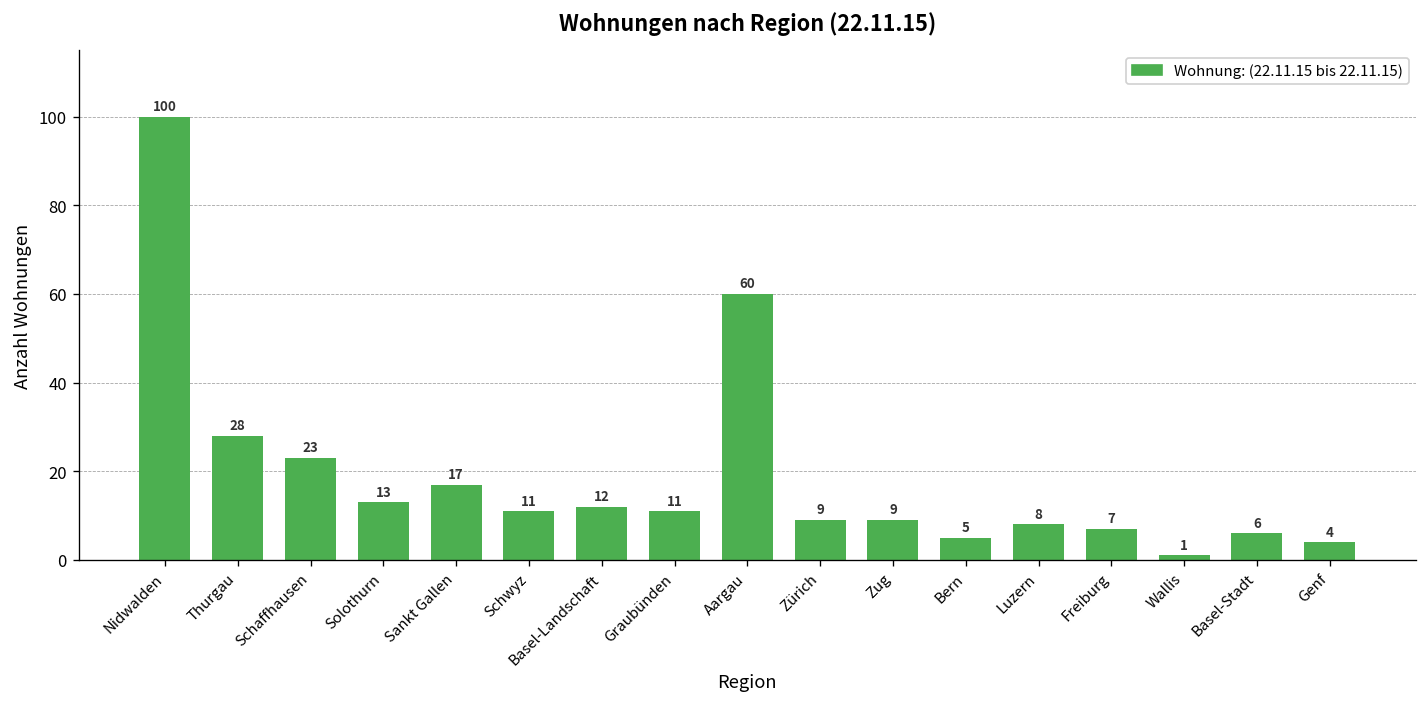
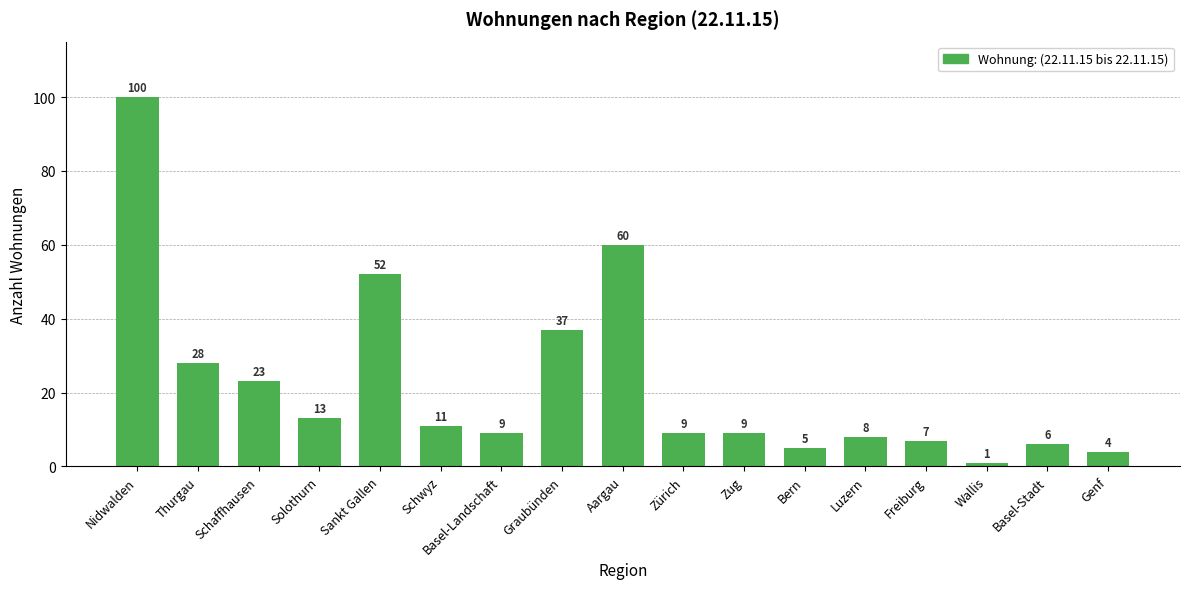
  {
    "Nidwalden": 100,
    "Thurgau": 28,
    "Schaffhausen": 23,
    "Solothurn": 13,
-   "Sankt Gallen": 17,
+   "Sankt Gallen": 52,
    "Schwyz": 11,
-   "Basel-Landschaft": 12,
-   "Graubünden": 11,
+   "Basel-Landschaft": 9,
+   "Graubünden": 37,
    "Aargau": 60,
    "Zürich": 9,
    "Zug": 9,
    "Bern": 5,
    "Luzern": 8,
    "Freiburg": 7,
    "Wallis": 1,
    "Basel-Stadt": 6,
    "Genf": 4
  }
